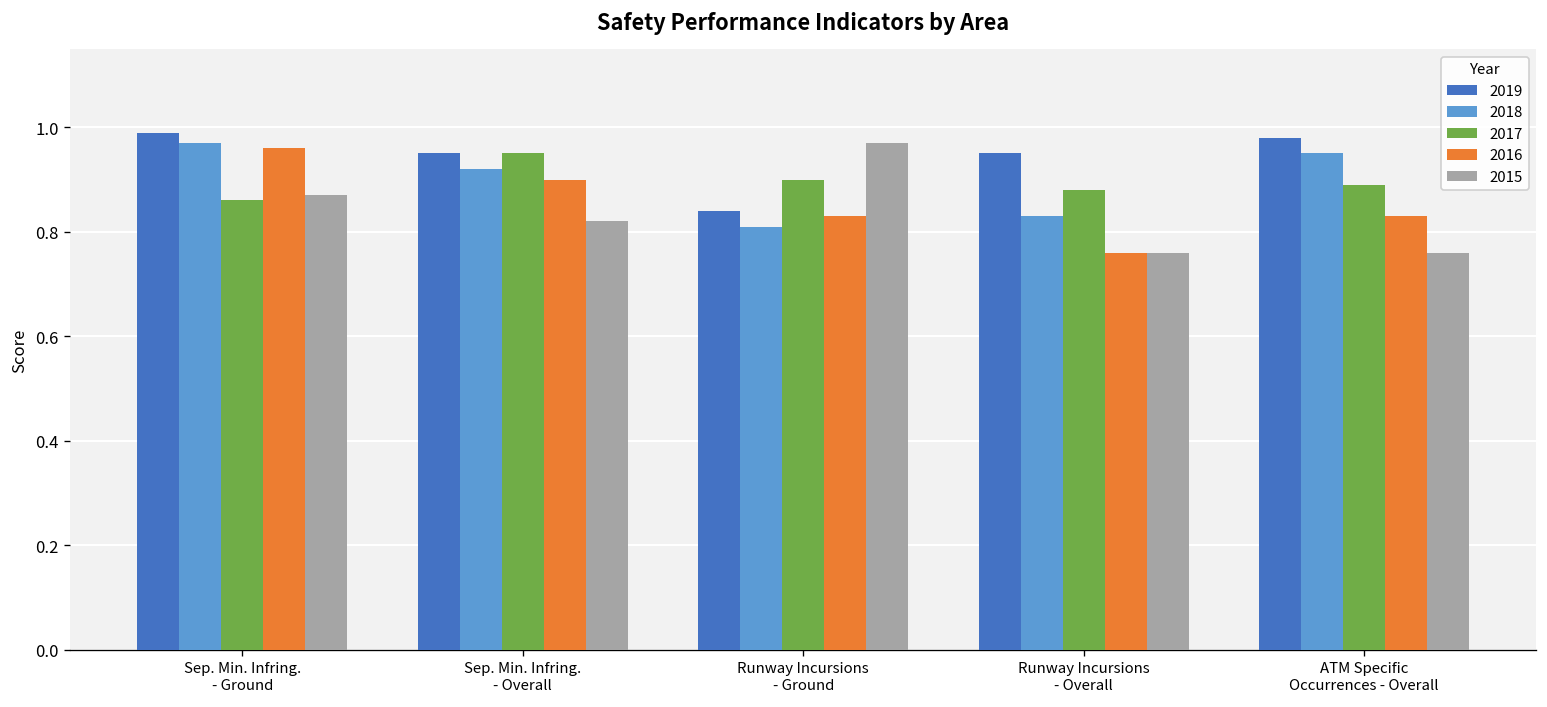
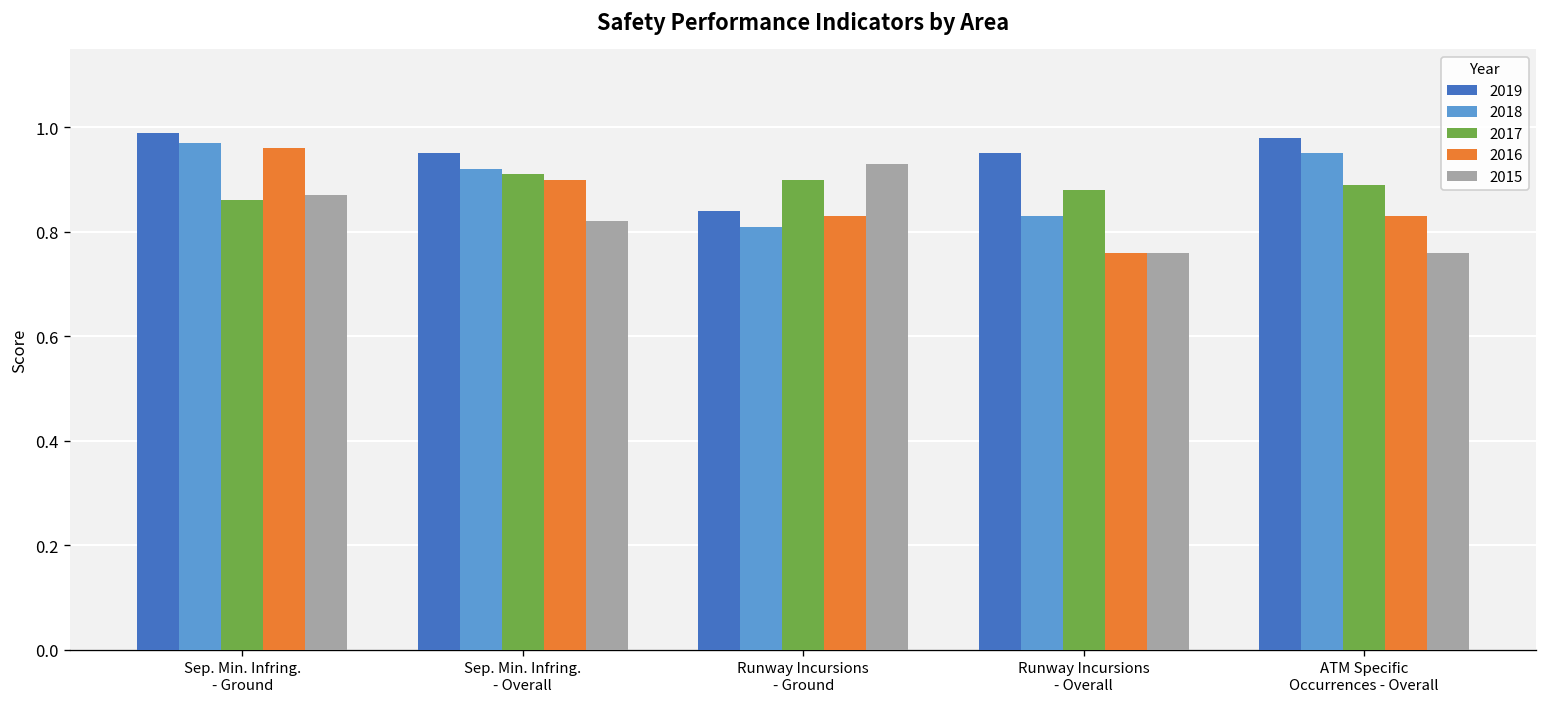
  {
    "2017": {
      "Sep. Min. Infring. - Ground": 0.86,
-     "Sep. Min. Infring. - Overall": 0.95,
+     "Sep. Min. Infring. - Overall": 0.91,
      "Runway Incursions - Ground": 0.90,
      "Runway Incursions - Overall": 0.88,
      "ATM Specific Occurrences - Overall": 0.89
    },
    "2016": {
      "Sep. Min. Infring. - Ground": 0.96,
      "Sep. Min. Infring. - Overall": 0.90,
      "Runway Incursions - Ground": 0.83,
      "Runway Incursions - Overall": 0.76,
      "ATM Specific Occurrences - Overall": 0.83
    },
    "2015": {
      "Sep. Min. Infring. - Ground": 0.87,
      "Sep. Min. Infring. - Overall": 0.82,
-     "Runway Incursions - Ground": 0.97,
+     "Runway Incursions - Ground": 0.93,
      "Runway Incursions - Overall": 0.76,
      "ATM Specific Occurrences - Overall": 0.76
    }
  }
